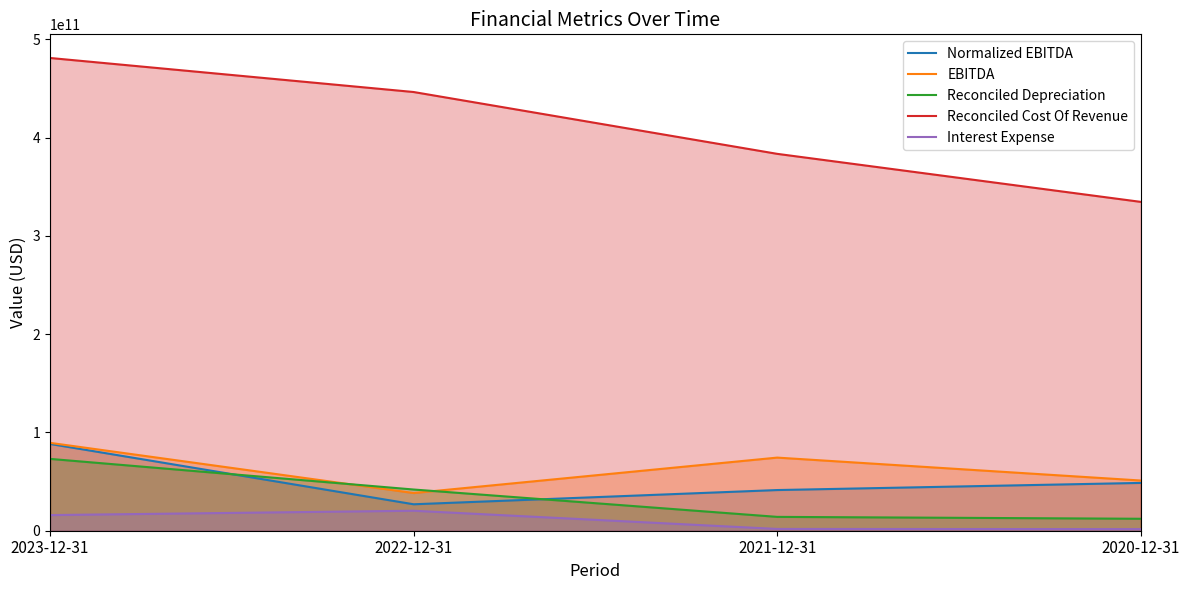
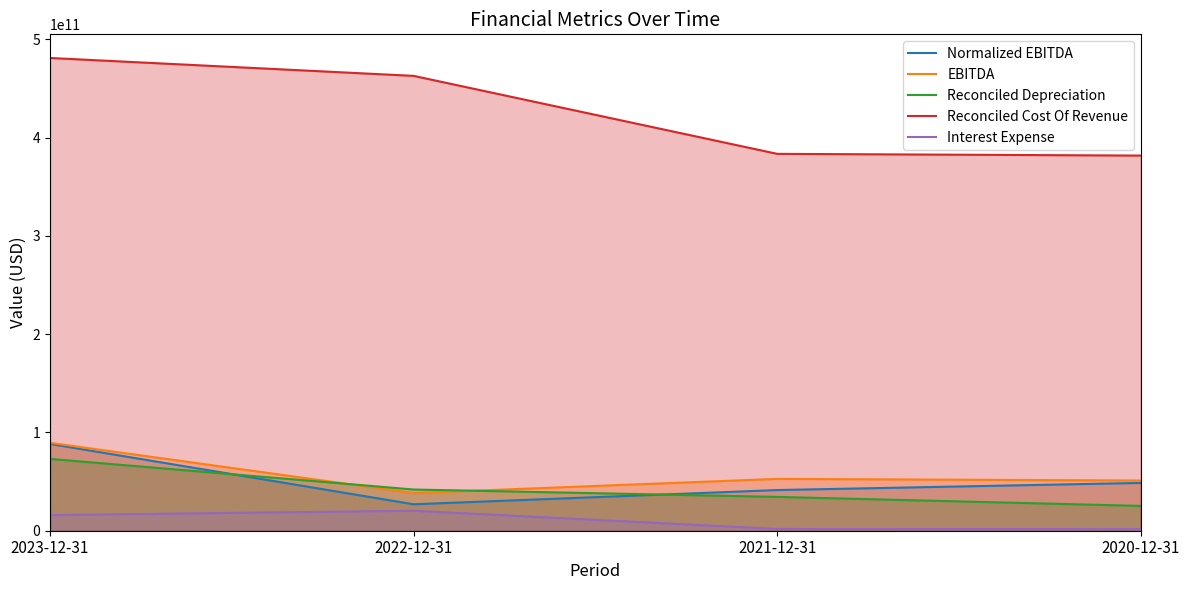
  {
    "Normalized EBITDA": {
      "2022-12-31": 30000000000,
      "2021-12-31": 40000000000
    },
    "EBITDA": {
      "2022-12-31": 40000000000,
-     "2021-12-31": 70000000000
+     "2021-12-31": 50000000000
    },
    "Reconciled Depreciation": {
      "2023-12-31": 70000000000,
      "2022-12-31": 40000000000,
-     "2021-12-31": 10000000000,
-     "2020-12-31": 10000000000
+     "2021-12-31": 30000000000,
+     "2020-12-31": 30000000000
    },
    "Reconciled Cost Of Revenue": {
      "2023-12-31": 480000000000,
-     "2022-12-31": 450000000000,
+     "2022-12-31": 460000000000,
      "2021-12-31": 380000000000,
-     "2020-12-31": 330000000000
+     "2020-12-31": 380000000000
    },
    "Interest Expense": {
      "2023-12-31": 20000000000,
      "2022-12-31": 20000000000,
      "2021-12-31": 0,
      "2020-12-31": 0
    }
  }
